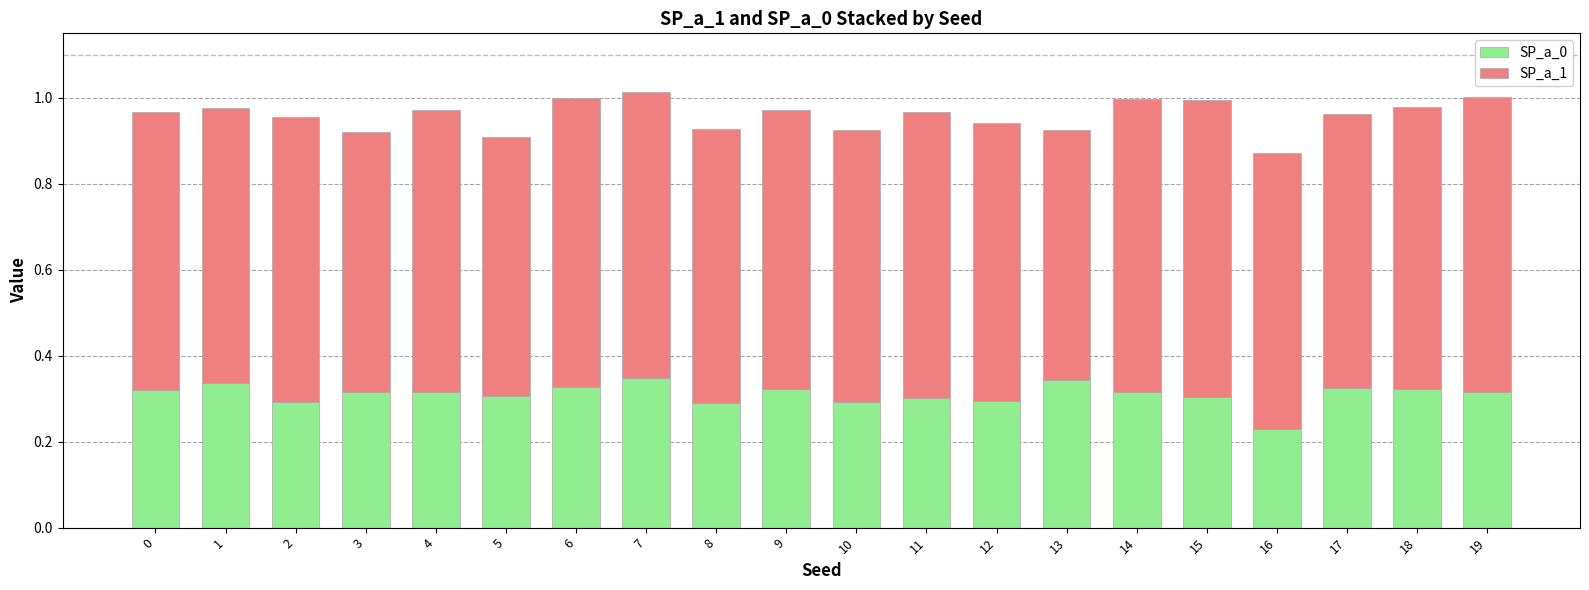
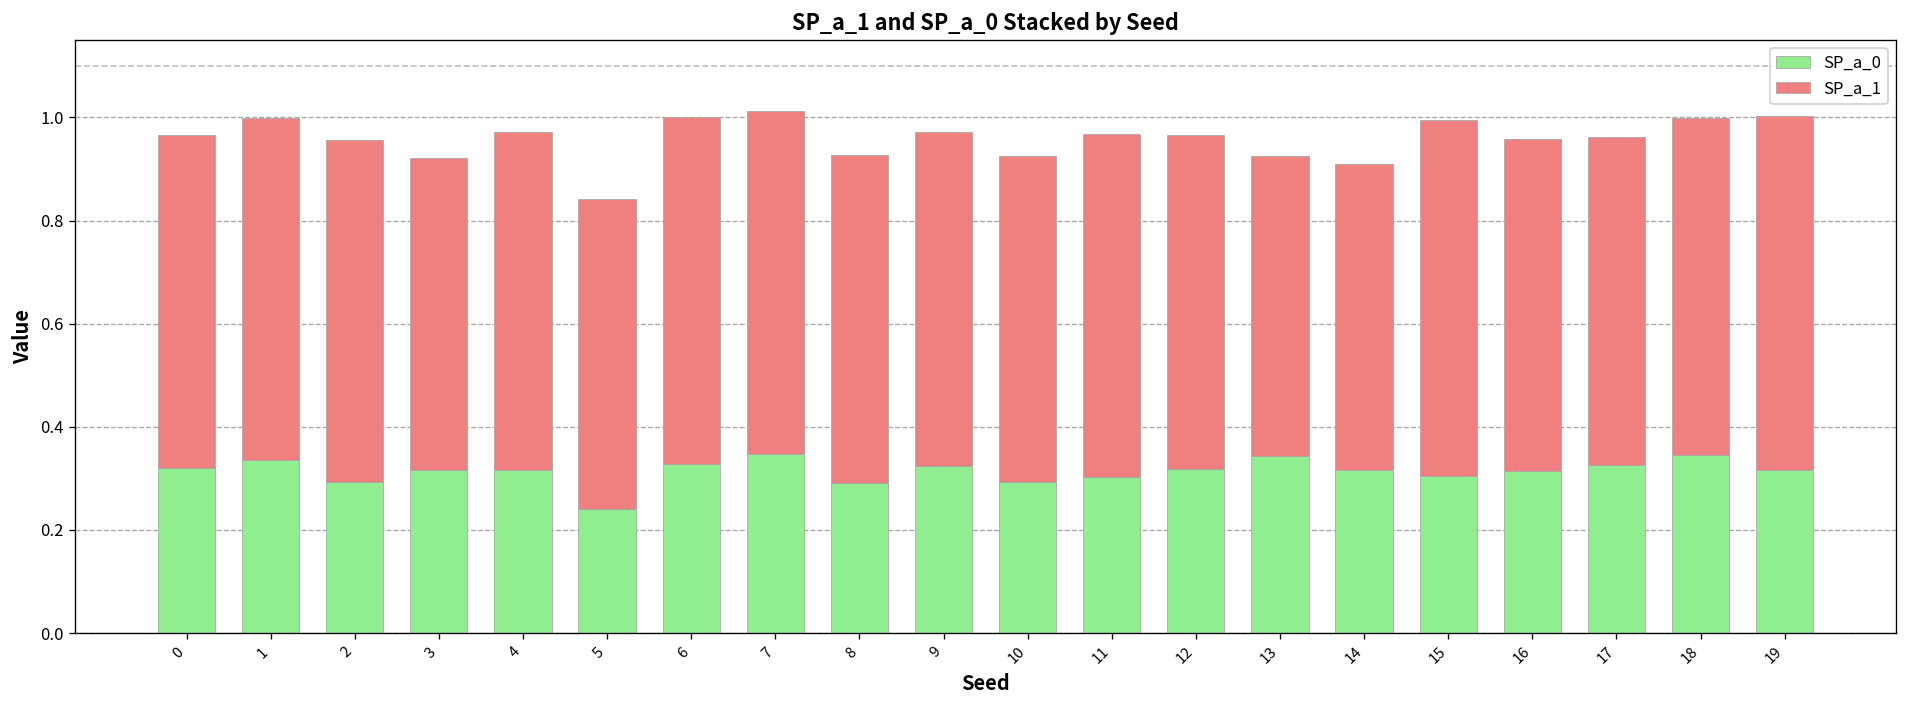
  {
    "SP_a_0": {
      "0": 0.32,
      "1": 0.34,
      "2": 0.29,
      "3": 0.32,
      "4": 0.32,
-     "5": 0.31,
+     "5": 0.24,
      "6": 0.33,
      "7": 0.35,
      "8": 0.29,
      "9": 0.32,
      "10": 0.29,
      "11": 0.30,
-     "12": 0.29,
+     "12": 0.32,
      "13": 0.34,
      "14": 0.32,
      "15": 0.30,
-     "16": 0.23,
+     "16": 0.31,
      "17": 0.33,
-     "18": 0.32,
+     "18": 0.35,
      "19": 0.32
    },
    "SP_a_1": {
      "0": 0.65,
-     "1": 0.64,
+     "1": 0.66,
      "2": 0.66,
      "3": 0.60,
      "4": 0.66,
      "5": 0.60,
      "6": 0.67,
      "7": 0.66,
      "8": 0.64,
      "9": 0.65,
      "10": 0.63,
      "11": 0.67,
      "12": 0.65,
      "13": 0.58,
-     "14": 0.68,
+     "14": 0.59,
      "15": 0.69,
      "16": 0.64,
      "17": 0.64,
      "18": 0.65,
      "19": 0.69
    }
  }
